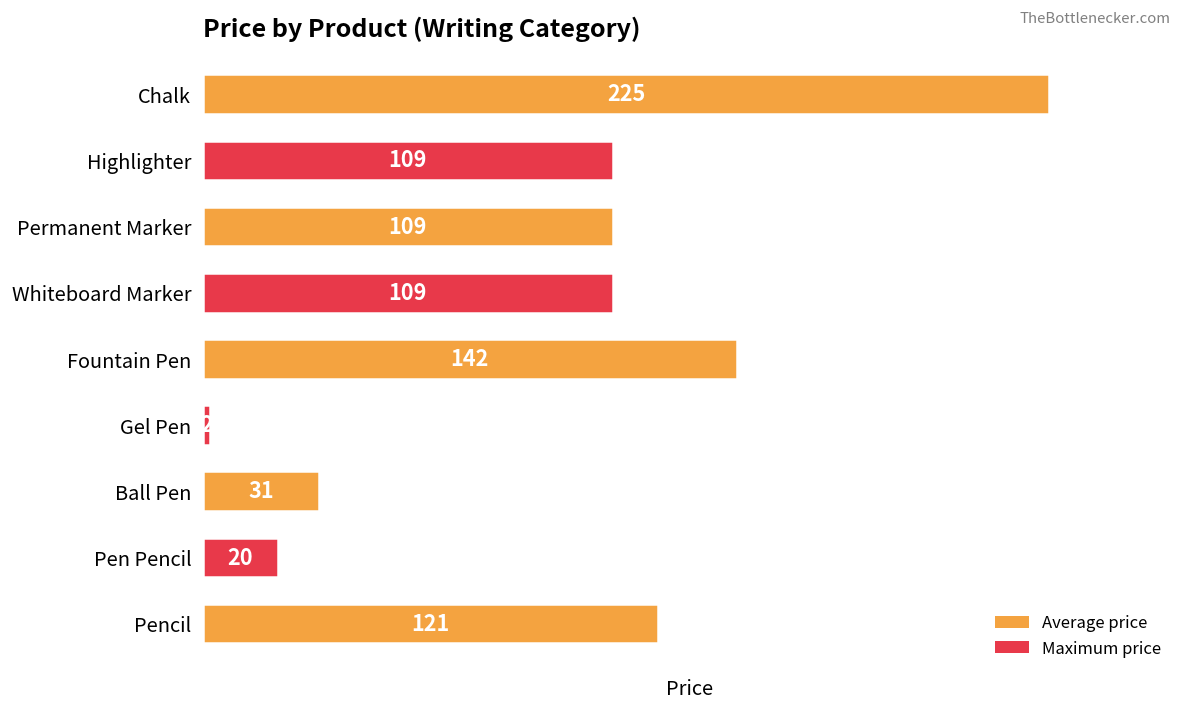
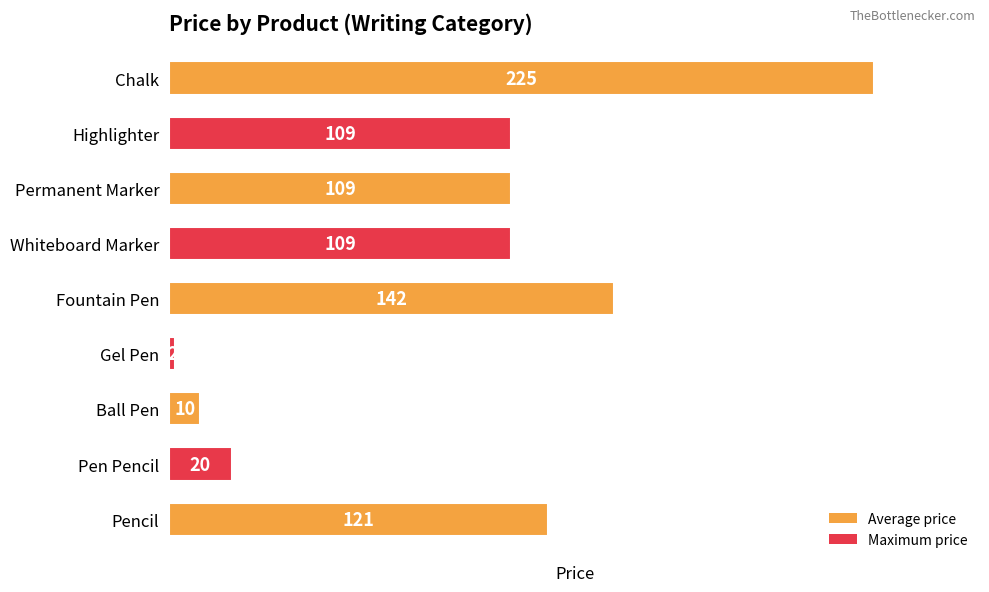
  {
    "Chalk": 225,
    "Highlighter": 109,
    "Permanent Marker": 109,
    "Whiteboard Marker": 109,
    "Fountain Pen": 142,
-   "Ball Pen": 31,
+   "Ball Pen": 10,
    "Pen Pencil": 20,
    "Pencil": 121
  }
